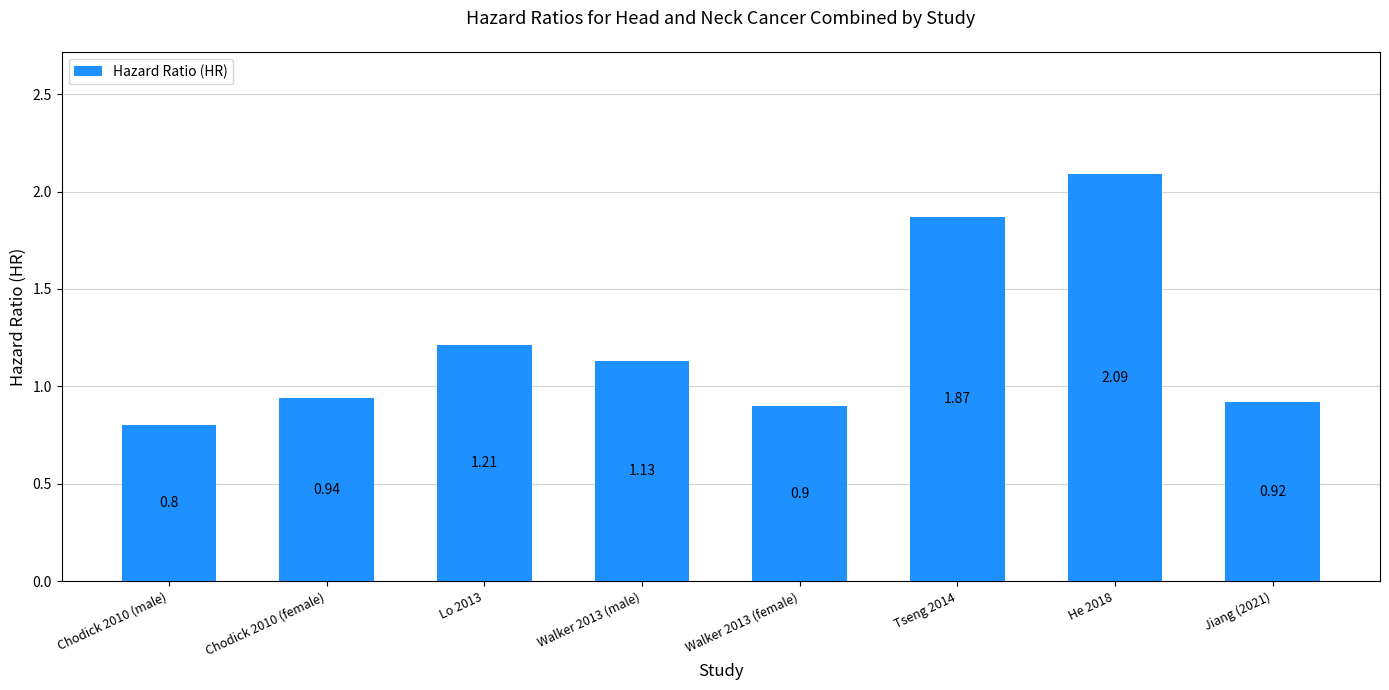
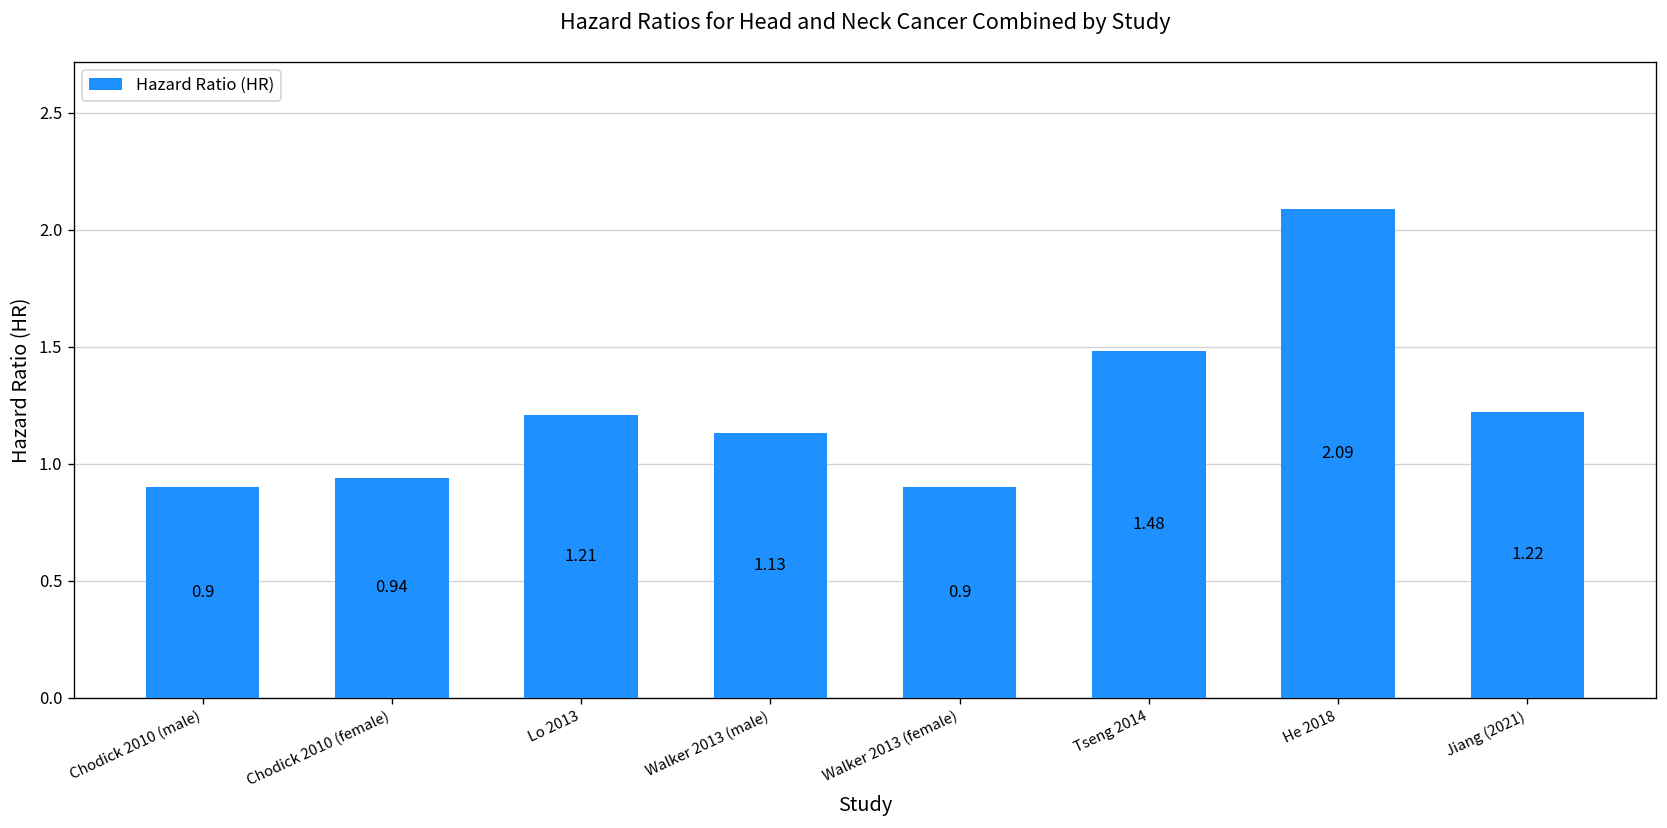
  {
-   "Chodick 2010 (male)": 0.8,
+   "Chodick 2010 (male)": 0.9,
    "Chodick 2010 (female)": 0.94,
    "Lo 2013": 1.21,
    "Walker 2013 (male)": 1.13,
    "Walker 2013 (female)": 0.9,
-   "Tseng 2014": 1.87,
+   "Tseng 2014": 1.48,
    "He 2018": 2.09,
-   "Jiang (2021)": 0.92
+   "Jiang (2021)": 1.22
  }
